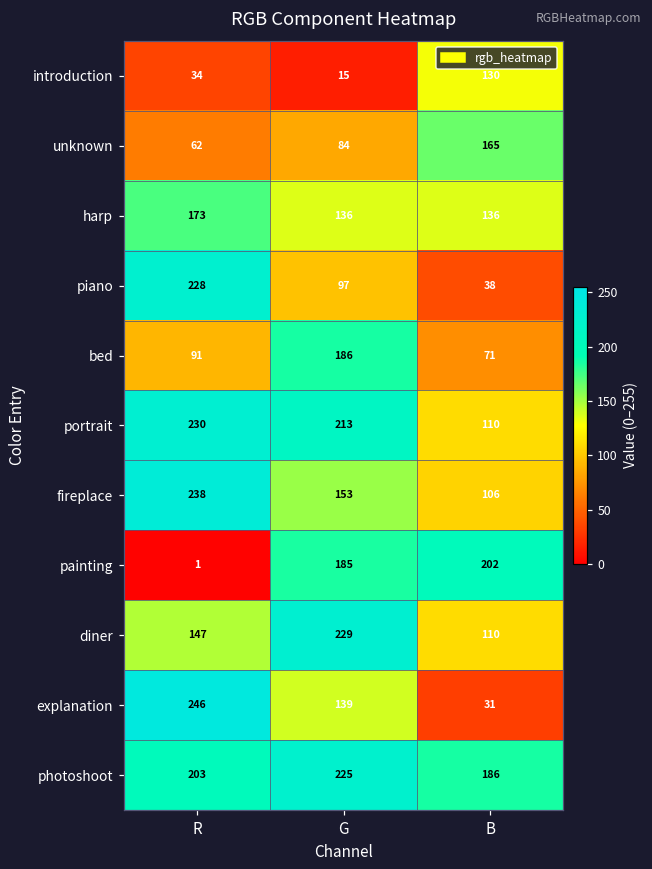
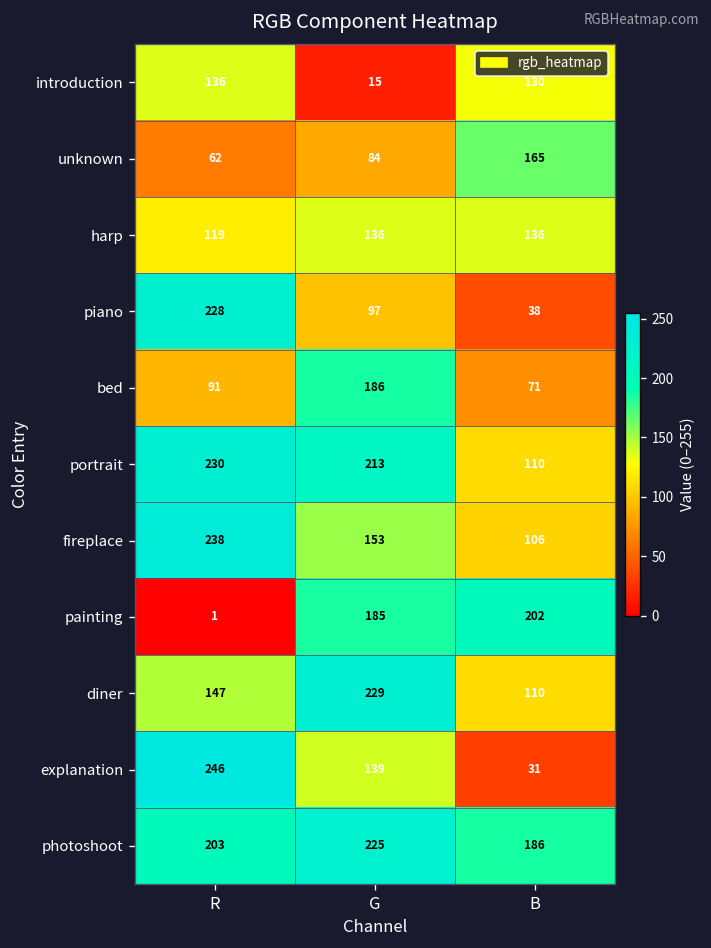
  {
    "introduction": {
-     "R": 34,
+     "R": 136,
      "G": 15,
      "B": 130
    },
    "unknown": {
      "R": 62,
      "G": 84,
      "B": 165
    },
    "harp": {
-     "R": 173,
+     "R": 119,
      "G": 136,
      "B": 136
    },
    "piano": {
      "R": 228,
      "G": 97,
      "B": 38
    },
    "bed": {
      "R": 91,
      "G": 186,
      "B": 71
    },
    "portrait": {
      "R": 230,
      "G": 213,
      "B": 110
    },
    "fireplace": {
      "R": 238,
      "G": 153,
      "B": 106
    },
    "painting": {
      "R": 1,
      "G": 185,
      "B": 202
    },
    "diner": {
      "R": 147,
      "G": 229,
      "B": 110
    },
    "explanation": {
      "R": 246,
      "G": 139,
      "B": 31
    },
    "photoshoot": {
      "R": 203,
      "G": 225,
      "B": 186
    }
  }
